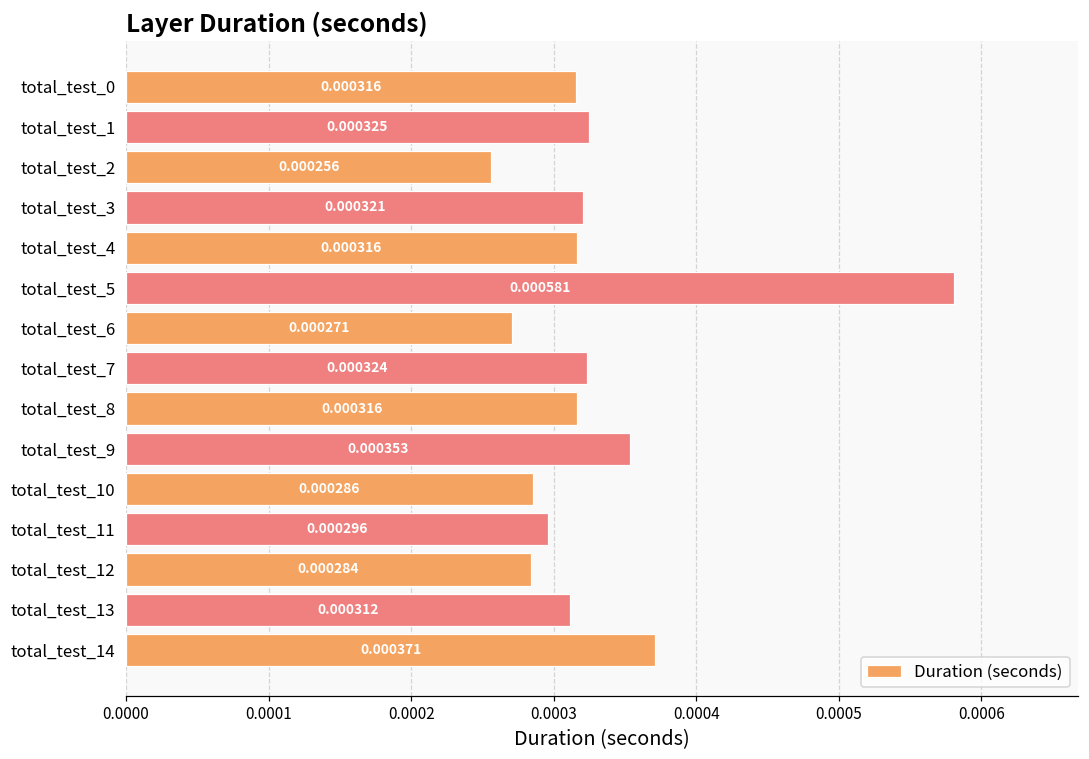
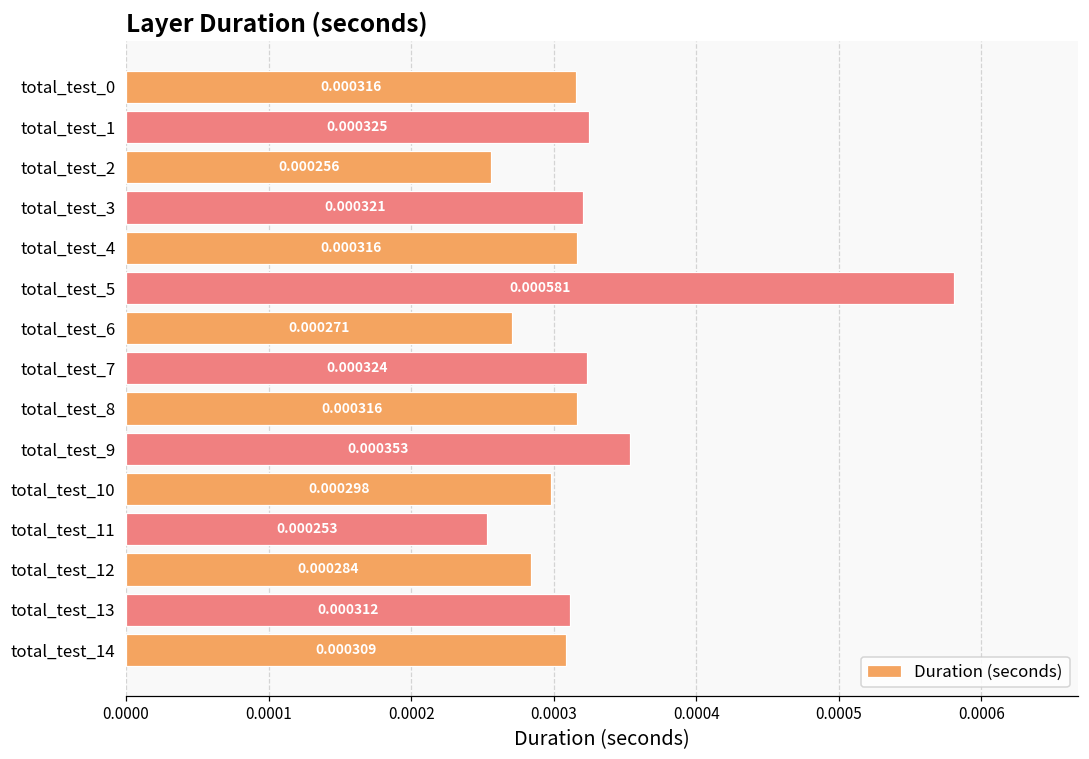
  {
    "total_test_0": 0.000316,
    "total_test_1": 0.000325,
    "total_test_2": 0.000256,
    "total_test_3": 0.000321,
    "total_test_4": 0.000316,
    "total_test_5": 0.000581,
    "total_test_6": 0.000271,
    "total_test_7": 0.000324,
    "total_test_8": 0.000316,
    "total_test_9": 0.000353,
-   "total_test_10": 0.000286,
-   "total_test_11": 0.000296,
+   "total_test_10": 0.000298,
+   "total_test_11": 0.000253,
    "total_test_12": 0.000284,
    "total_test_13": 0.000312,
-   "total_test_14": 0.000371
+   "total_test_14": 0.000309
  }
